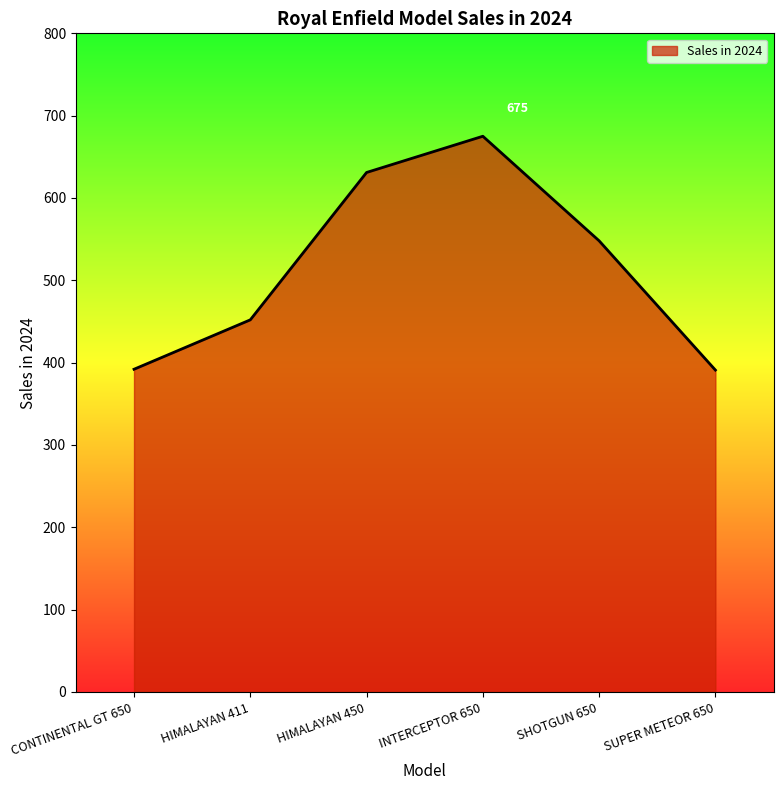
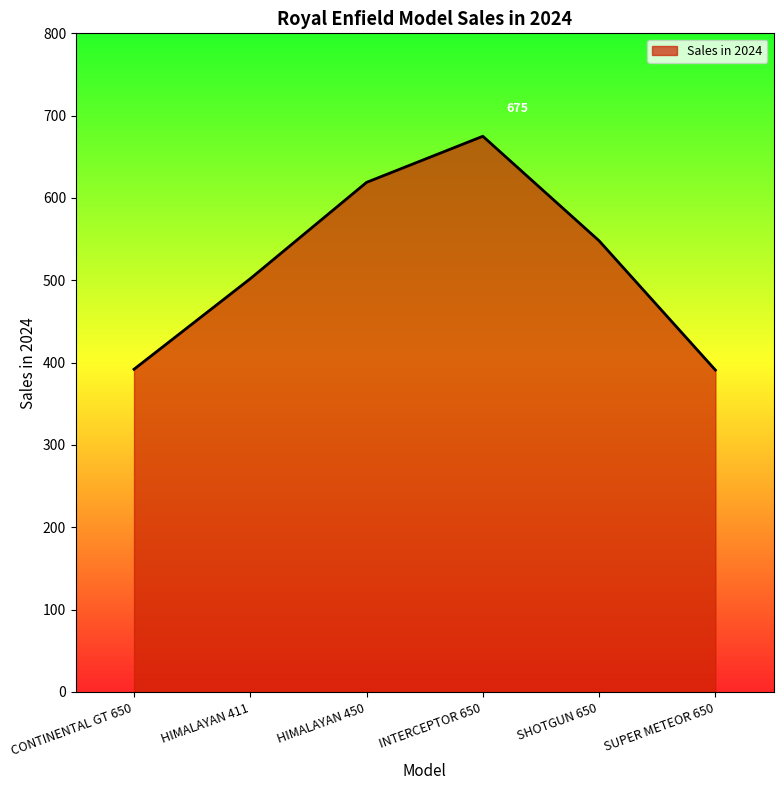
  {
    "CONTINENTAL GT 650": 390,
-   "HIMALAYAN 411": 450,
-   "HIMALAYAN 450": 630,
+   "HIMALAYAN 411": 500,
+   "HIMALAYAN 450": 620,
    "INTERCEPTOR 650": 680,
    "SHOTGUN 650": 550,
    "SUPER METEOR 650": 390
  }
